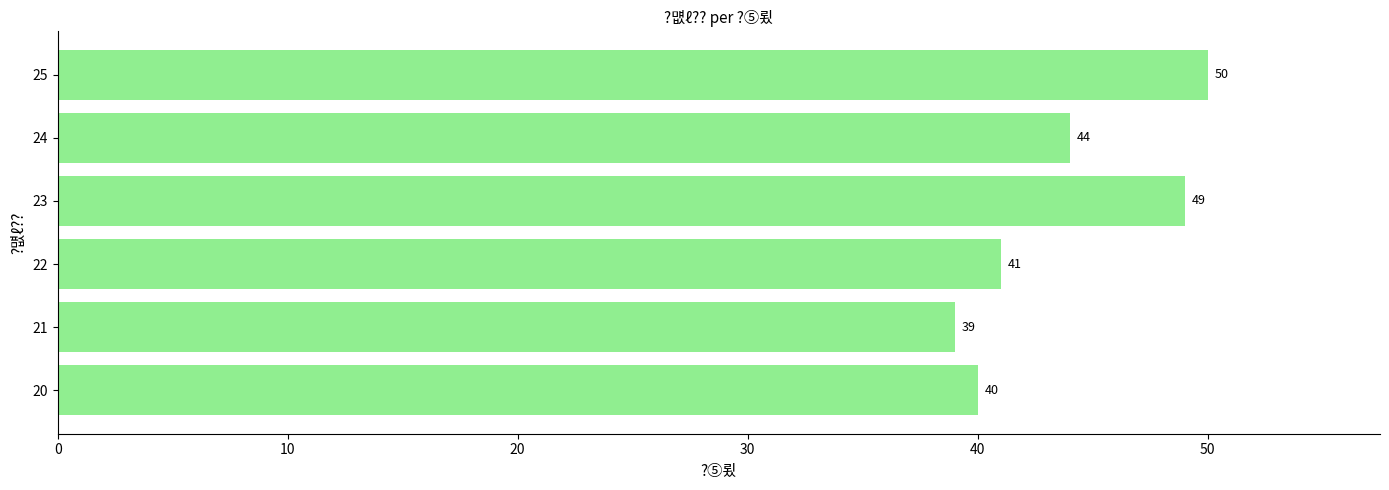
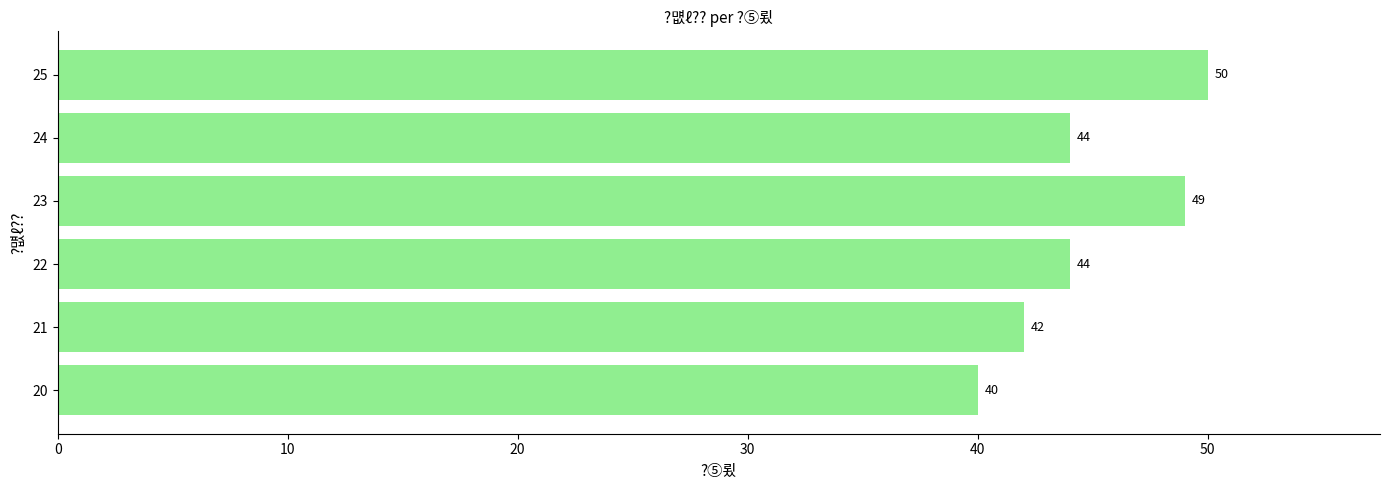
  {
    "25": 50,
    "24": 44,
    "23": 49,
-   "22": 41,
-   "21": 39,
+   "22": 44,
+   "21": 42,
    "20": 40
  }
